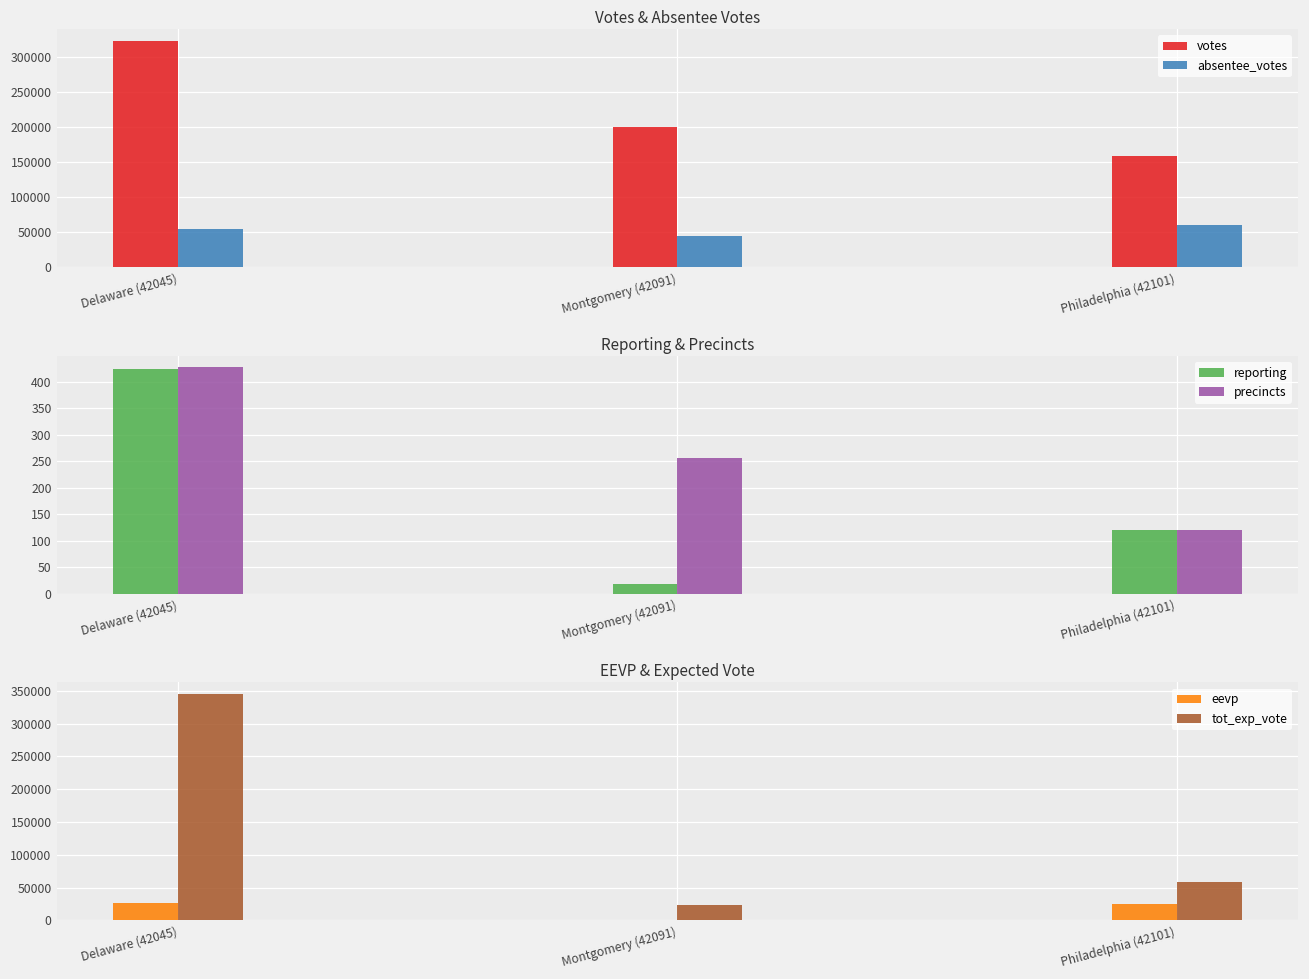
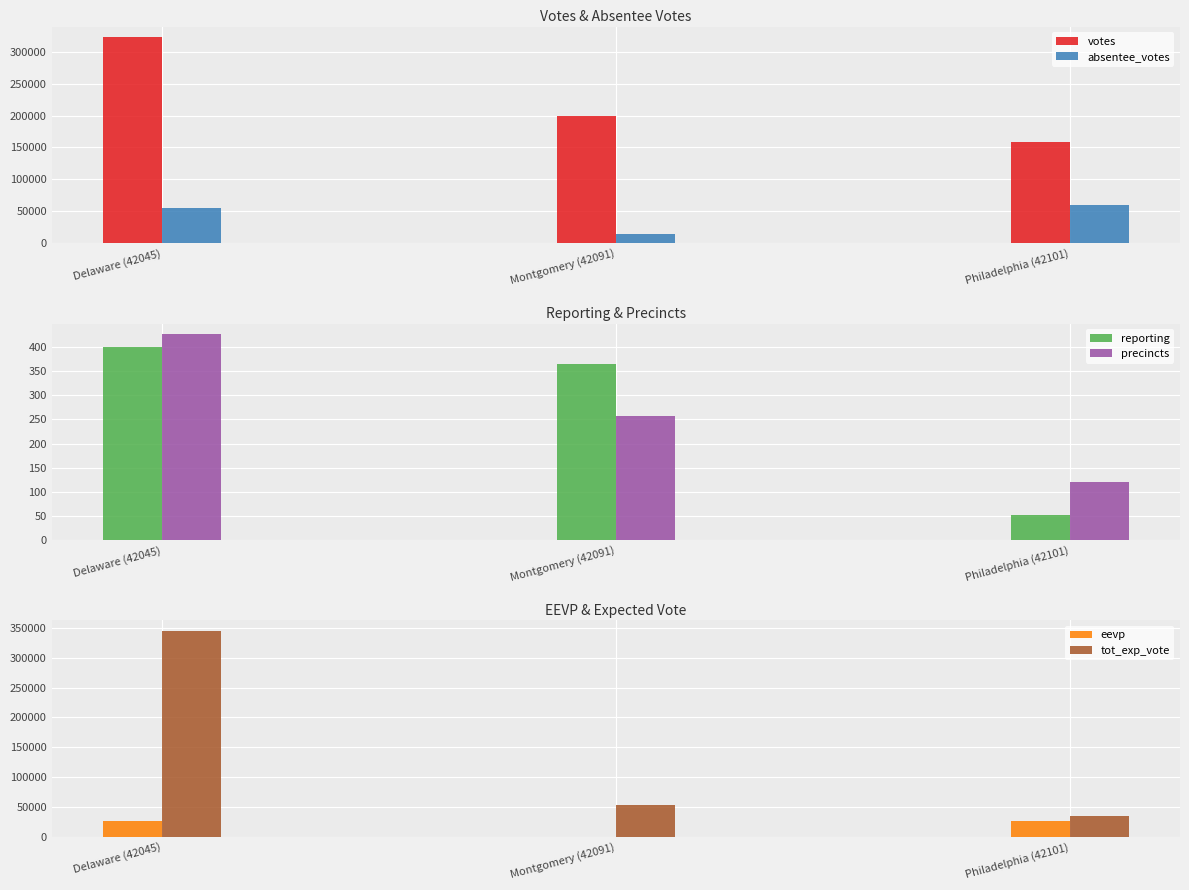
  {
    "Votes & Absentee Votes": {
      "votes": {
        "Delaware (42045)": 320000,
        "Montgomery (42091)": 200000,
        "Philadelphia (42101)": 160000
      },
      "absentee_votes": {
        "Delaware (42045)": 50000,
-       "Montgomery (42091)": 40000,
+       "Montgomery (42091)": 10000,
        "Philadelphia (42101)": 60000
      }
    },
    "Reporting & Precincts": {
      "reporting": {
-       "Delaware (42045)": 430,
-       "Montgomery (42091)": 20,
-       "Philadelphia (42101)": 120
+       "Delaware (42045)": 400,
+       "Montgomery (42091)": 370,
+       "Philadelphia (42101)": 50
      },
      "precincts": {
        "Delaware (42045)": 430,
        "Montgomery (42091)": 260,
        "Philadelphia (42101)": 120
      }
    },
    "EEVP & Expected Vote": {
      "eevp": {
        "Delaware (42045)": 30000,
        "Philadelphia (42101)": 30000
      },
      "tot_exp_vote": {
        "Delaware (42045)": 350000,
-       "Montgomery (42091)": 20000,
-       "Philadelphia (42101)": 60000
+       "Montgomery (42091)": 50000,
+       "Philadelphia (42101)": 40000
      }
    }
  }
